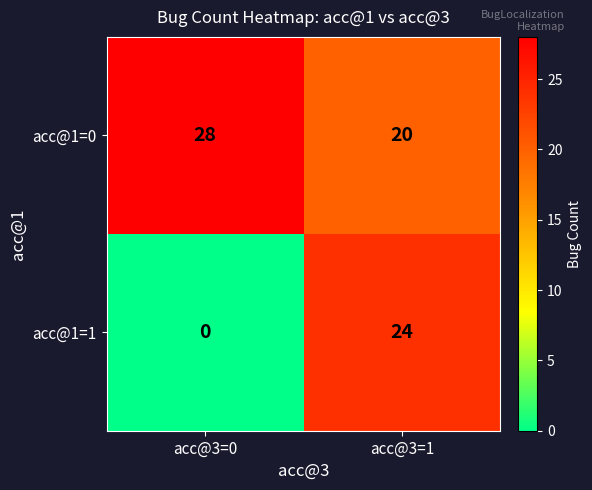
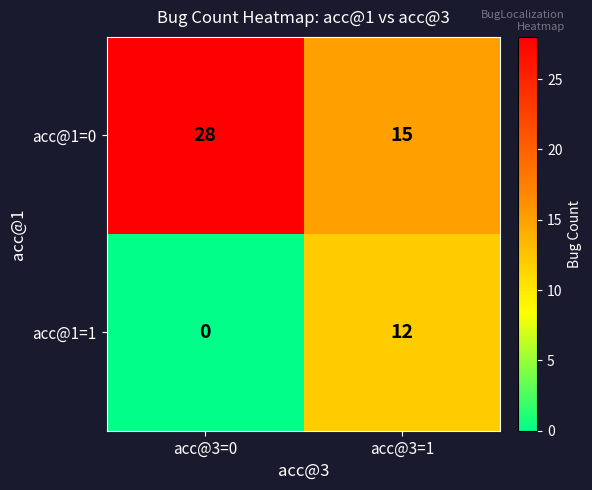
  {
    "acc@1=0": {
      "acc@3=0": 28,
-     "acc@3=1": 20
+     "acc@3=1": 15
    },
    "acc@1=1": {
      "acc@3=0": 0,
-     "acc@3=1": 24
+     "acc@3=1": 12
    }
  }
